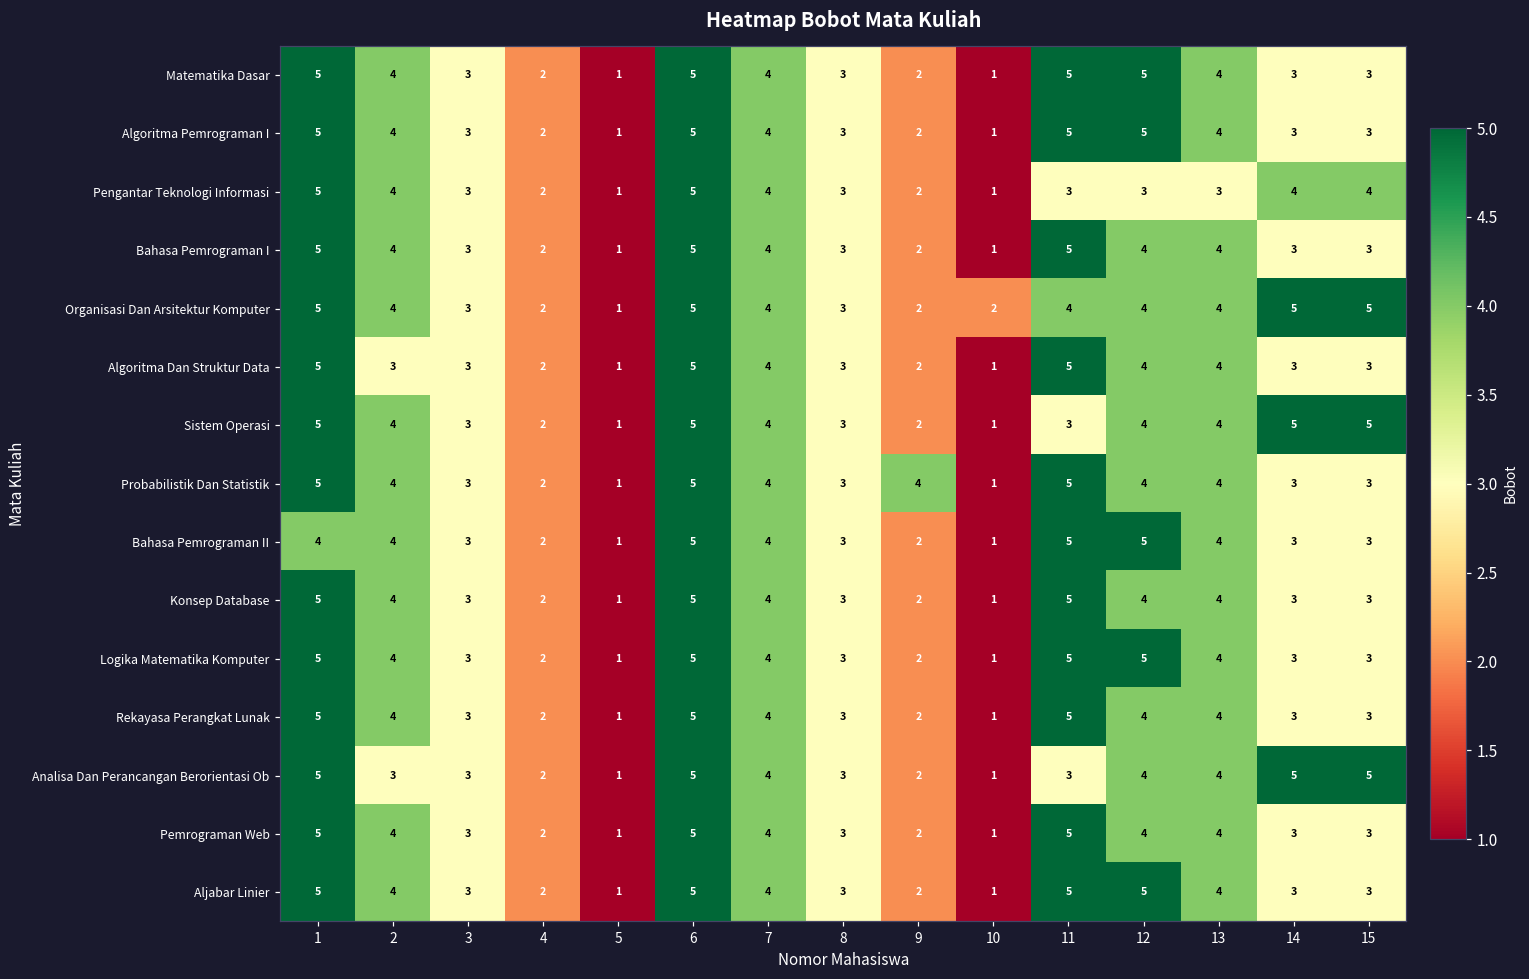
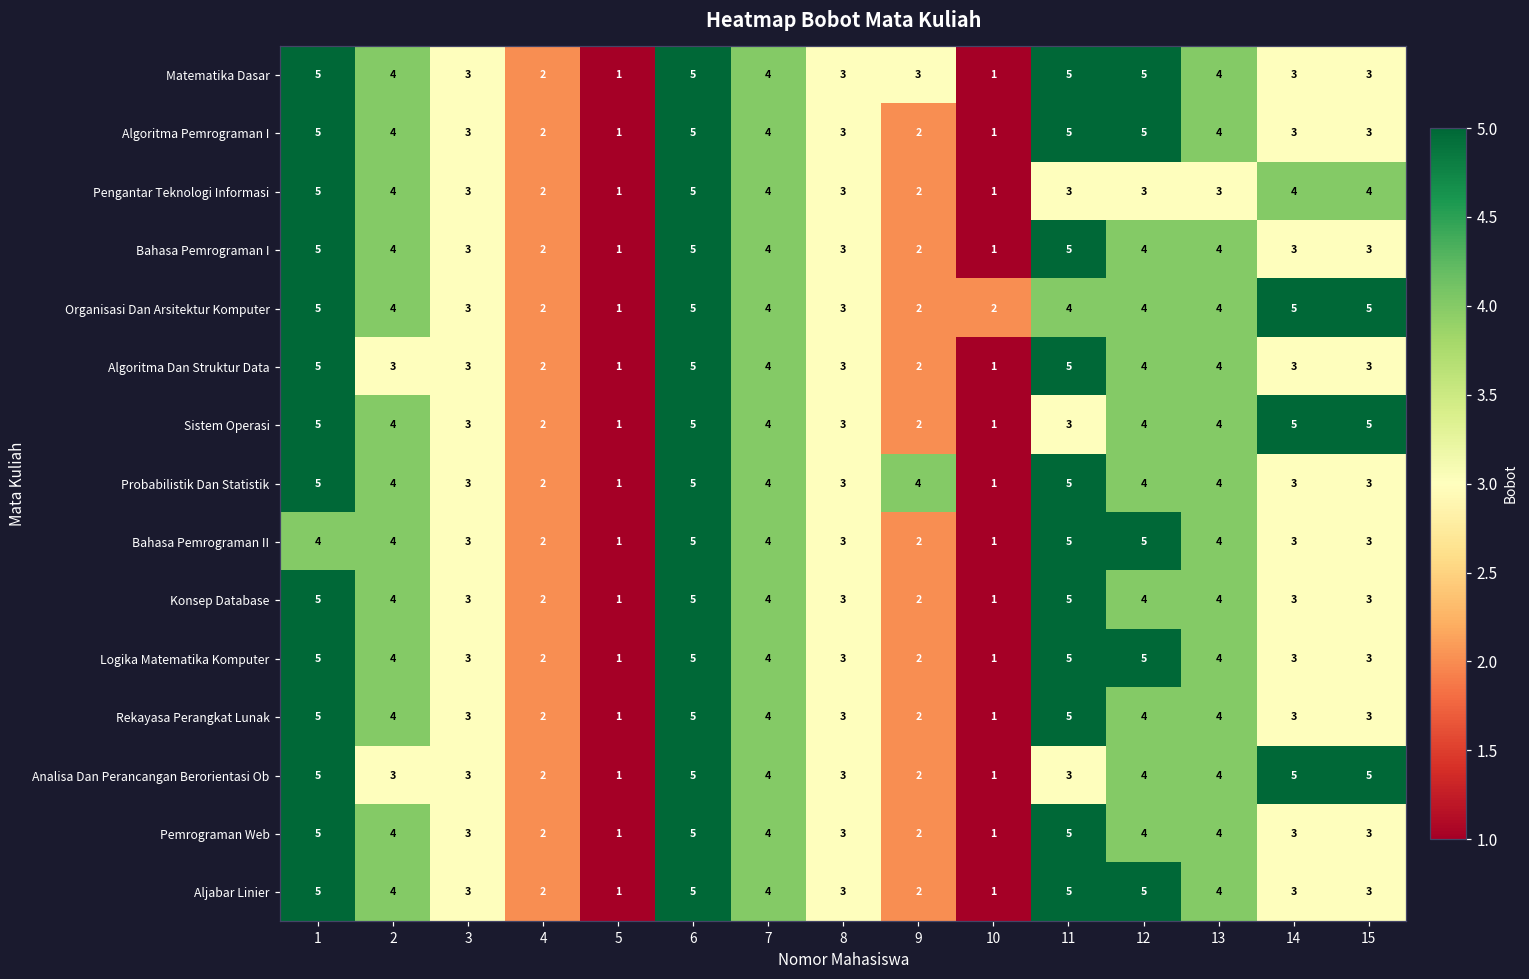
  {
    "Matematika Dasar": {
      "1": 5,
      "2": 4,
      "3": 3,
      "4": 2,
      "5": 1,
      "6": 5,
      "7": 4,
      "8": 3,
-     "9": 2,
+     "9": 3,
      "10": 1,
      "11": 5,
      "12": 5,
      "13": 4,
      "14": 3,
      "15": 3
    }
  }
